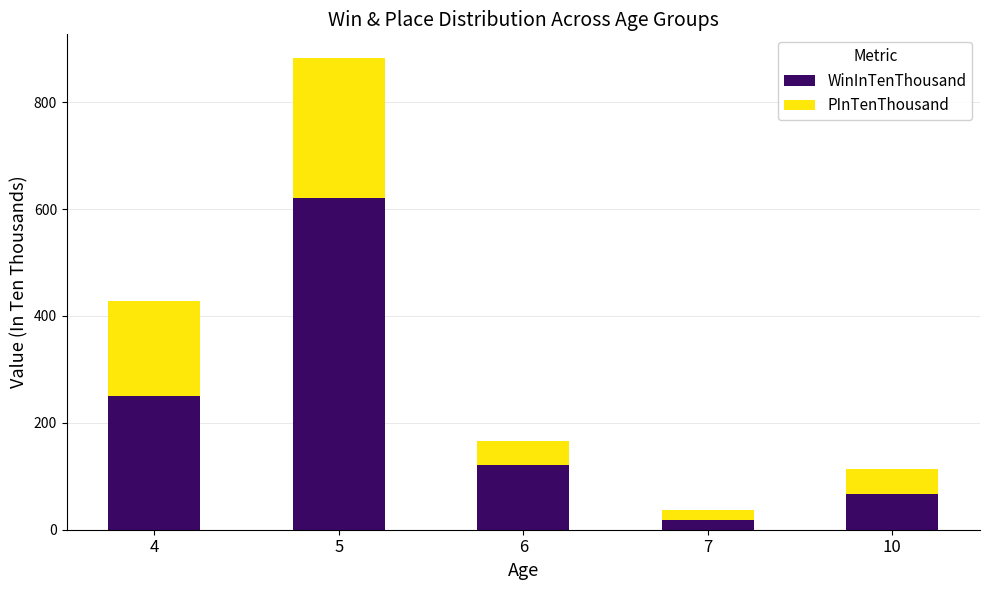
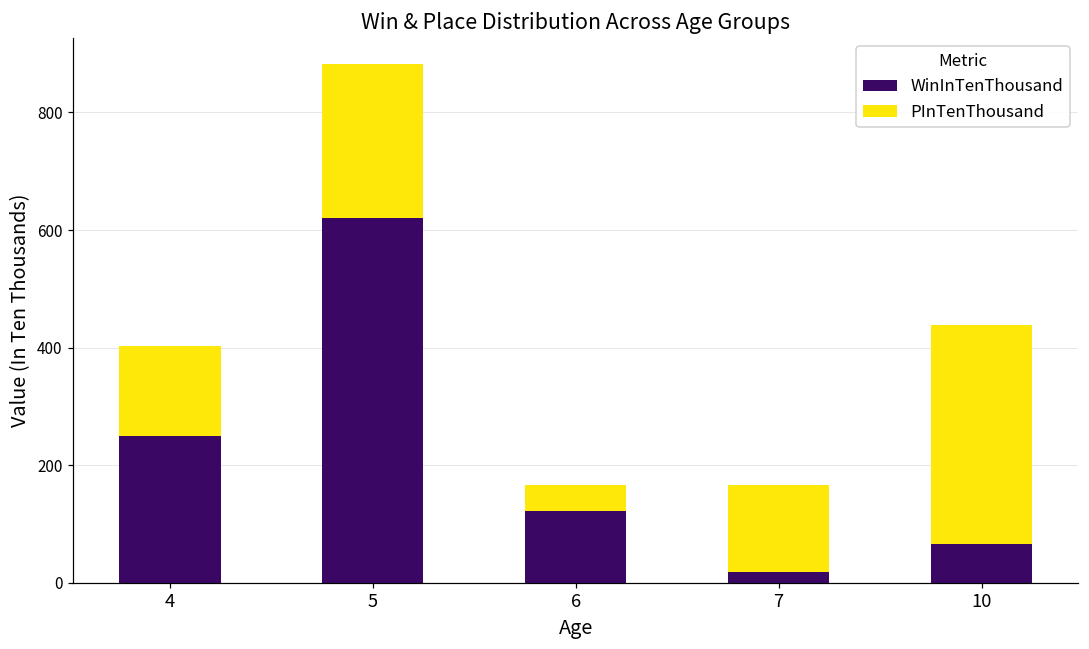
  {
    "WinInTenThousand": {
      "4": 250,
      "5": 620,
      "6": 120,
      "7": 20,
      "10": 70
    },
    "PInTenThousand": {
-     "4": 180,
+     "4": 150,
      "5": 260,
      "6": 40,
-     "7": 20,
-     "10": 50
+     "7": 150,
+     "10": 370
    }
  }
